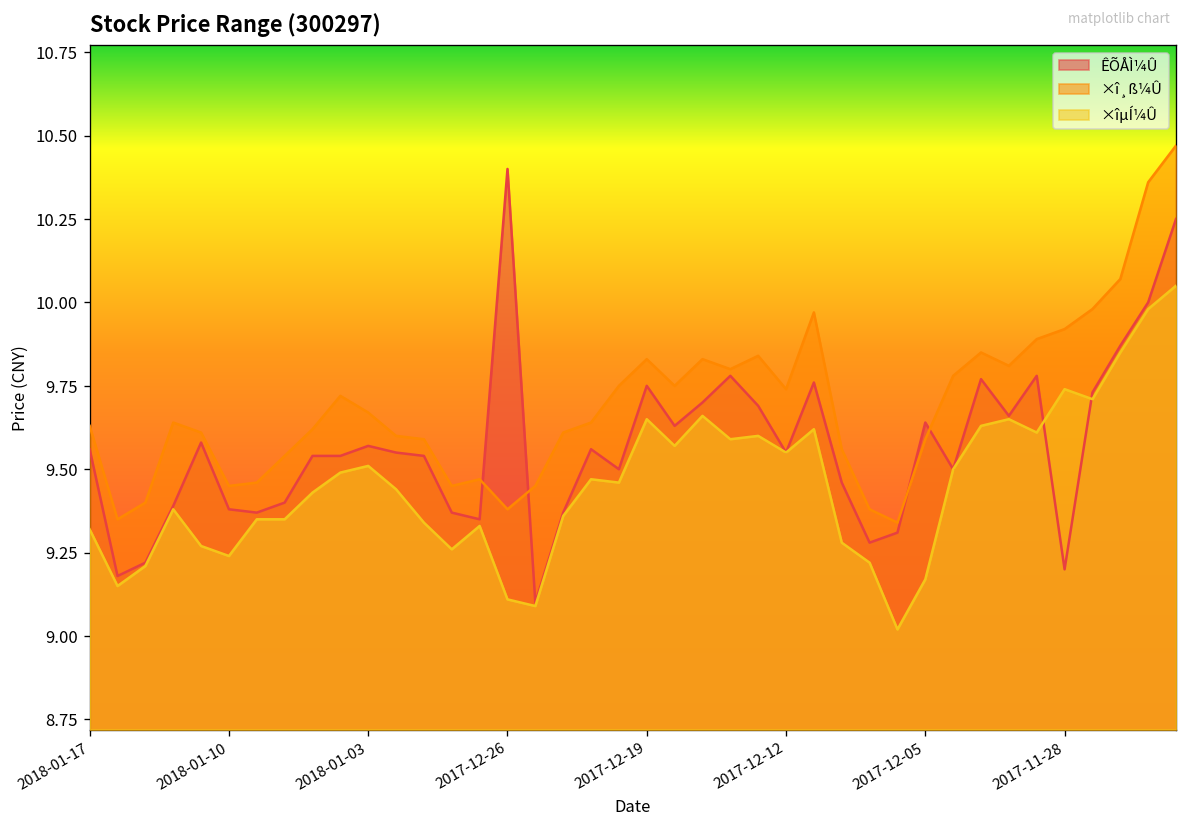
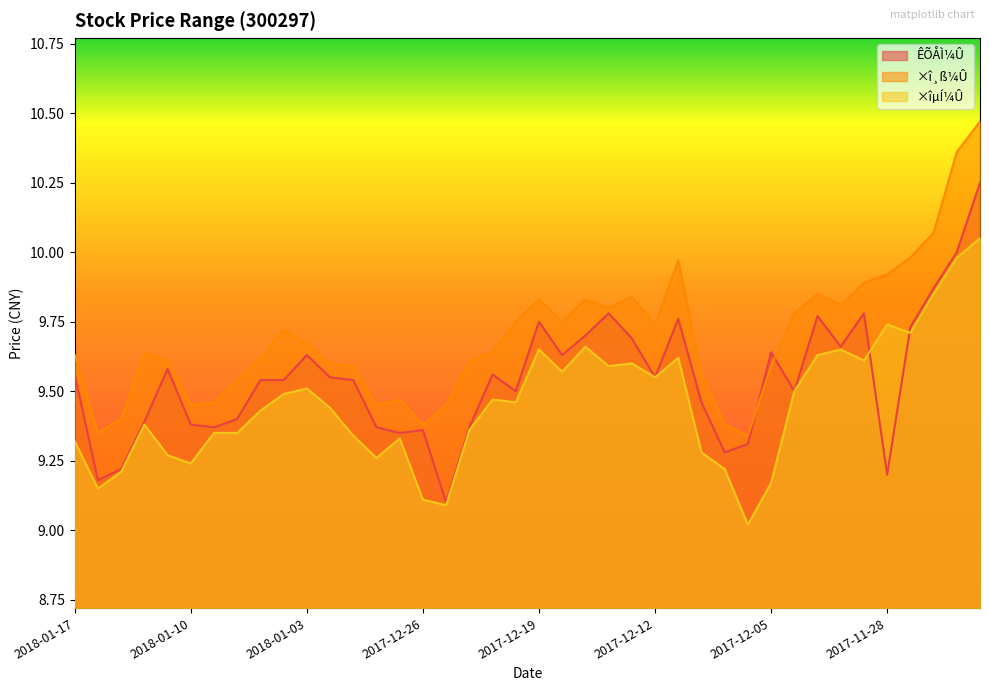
  {
    "ÊÕÅÌ¼Û": {
      "2018-01-17": 9.56,
      "2018-01-10": 9.38,
-     "2018-01-03": 9.57,
-     "2017-12-26": 10.40,
+     "2018-01-03": 9.63,
+     "2017-12-26": 9.36,
      "2017-12-19": 9.75,
      "2017-12-05": 9.64,
      "2017-11-28": 9.20
    }
  }
